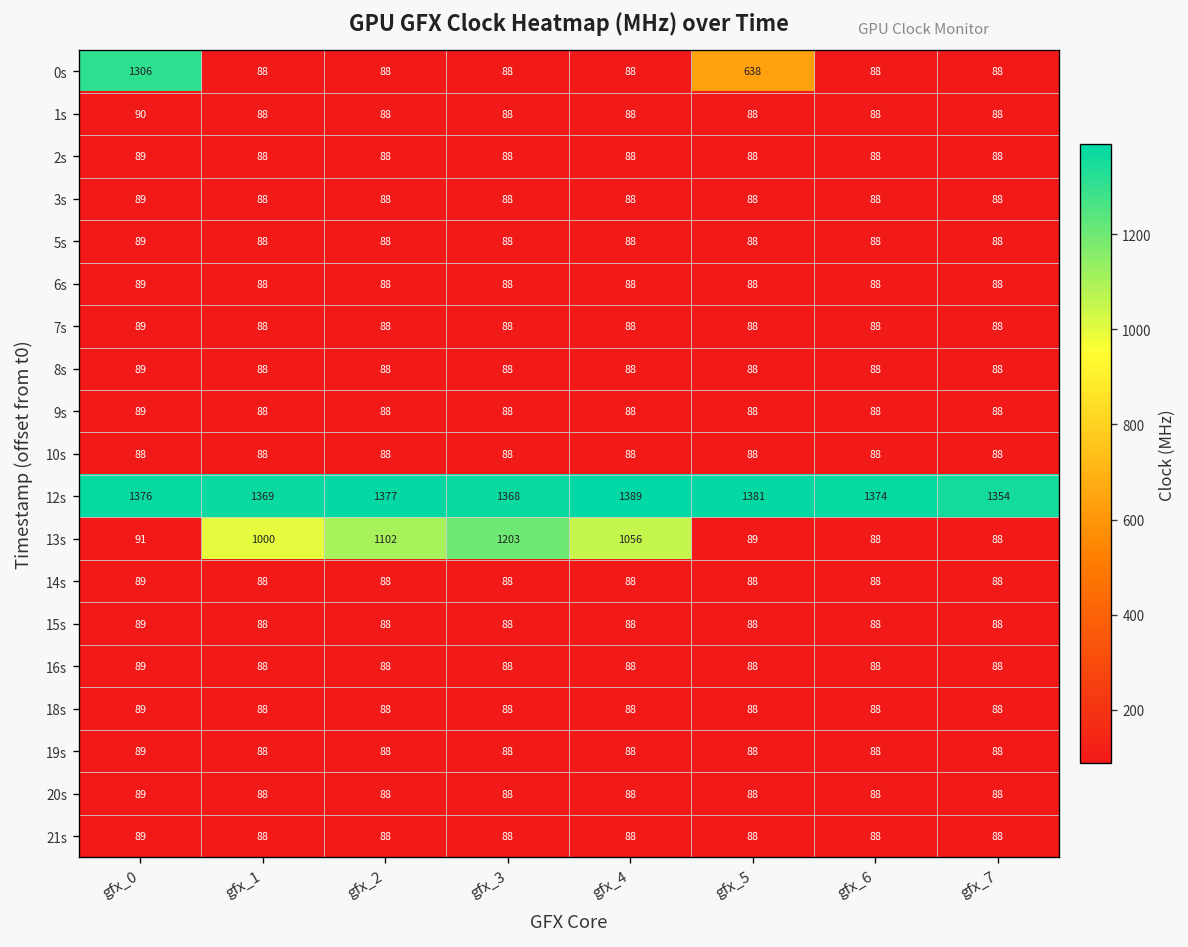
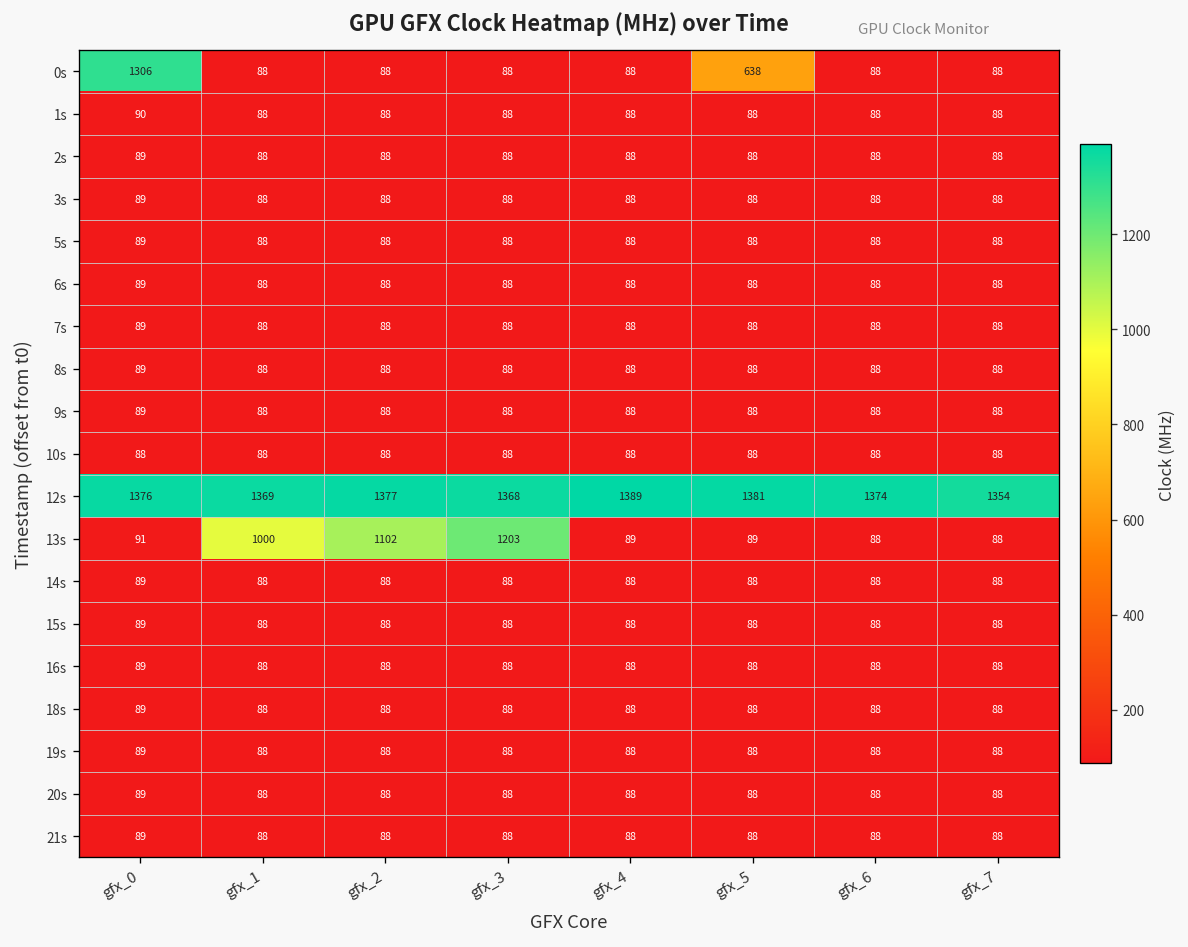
  {
    "0s": {
      "gfx_0": 1306,
      "gfx_1": 88,
      "gfx_2": 88,
      "gfx_3": 88,
      "gfx_4": 88,
      "gfx_5": 638,
      "gfx_6": 88,
      "gfx_7": 88
    },
    "1s": {
      "gfx_0": 90,
      "gfx_1": 88,
      "gfx_2": 88,
      "gfx_3": 88,
      "gfx_4": 88,
      "gfx_5": 88,
      "gfx_6": 88,
      "gfx_7": 88
    },
    "2s": {
      "gfx_0": 89,
      "gfx_1": 88,
      "gfx_2": 88,
      "gfx_3": 88,
      "gfx_4": 88,
      "gfx_5": 88,
      "gfx_6": 88,
      "gfx_7": 88
    },
    "3s": {
      "gfx_0": 89,
      "gfx_1": 88,
      "gfx_2": 88,
      "gfx_3": 88,
      "gfx_4": 88,
      "gfx_5": 88,
      "gfx_6": 88,
      "gfx_7": 88
    },
    "5s": {
      "gfx_0": 89,
      "gfx_1": 88,
      "gfx_2": 88,
      "gfx_3": 88,
      "gfx_4": 88,
      "gfx_5": 88,
      "gfx_6": 88,
      "gfx_7": 88
    },
    "6s": {
      "gfx_0": 89,
      "gfx_1": 88,
      "gfx_2": 88,
      "gfx_3": 88,
      "gfx_4": 88,
      "gfx_5": 88,
      "gfx_6": 88,
      "gfx_7": 88
    },
    "7s": {
      "gfx_0": 89,
      "gfx_1": 88,
      "gfx_2": 88,
      "gfx_3": 88,
      "gfx_4": 88,
      "gfx_5": 88,
      "gfx_6": 88,
      "gfx_7": 88
    },
    "8s": {
      "gfx_0": 89,
      "gfx_1": 88,
      "gfx_2": 88,
      "gfx_3": 88,
      "gfx_4": 88,
      "gfx_5": 88,
      "gfx_6": 88,
      "gfx_7": 88
    },
    "9s": {
      "gfx_0": 89,
      "gfx_1": 88,
      "gfx_2": 88,
      "gfx_3": 88,
      "gfx_4": 88,
      "gfx_5": 88,
      "gfx_6": 88,
      "gfx_7": 88
    },
    "10s": {
      "gfx_0": 88,
      "gfx_1": 88,
      "gfx_2": 88,
      "gfx_3": 88,
      "gfx_4": 88,
      "gfx_5": 88,
      "gfx_6": 88,
      "gfx_7": 88
    },
    "12s": {
      "gfx_0": 1376,
      "gfx_1": 1369,
      "gfx_2": 1377,
      "gfx_3": 1368,
      "gfx_4": 1389,
      "gfx_5": 1381,
      "gfx_6": 1374,
      "gfx_7": 1354
    },
    "13s": {
      "gfx_0": 91,
      "gfx_1": 1000,
      "gfx_2": 1102,
      "gfx_3": 1203,
-     "gfx_4": 1056,
+     "gfx_4": 89,
      "gfx_5": 89,
      "gfx_6": 88,
      "gfx_7": 88
    },
    "14s": {
      "gfx_0": 89,
      "gfx_1": 88,
      "gfx_2": 88,
      "gfx_3": 88,
      "gfx_4": 88,
      "gfx_5": 88,
      "gfx_6": 88,
      "gfx_7": 88
    },
    "15s": {
      "gfx_0": 89,
      "gfx_1": 88,
      "gfx_2": 88,
      "gfx_3": 88,
      "gfx_4": 88,
      "gfx_5": 88,
      "gfx_6": 88,
      "gfx_7": 88
    },
    "16s": {
      "gfx_0": 89,
      "gfx_1": 88,
      "gfx_2": 88,
      "gfx_3": 88,
      "gfx_4": 88,
      "gfx_5": 88,
      "gfx_6": 88,
      "gfx_7": 88
    },
    "18s": {
      "gfx_0": 89,
      "gfx_1": 88,
      "gfx_2": 88,
      "gfx_3": 88,
      "gfx_4": 88,
      "gfx_5": 88,
      "gfx_6": 88,
      "gfx_7": 88
    },
    "19s": {
      "gfx_0": 89,
      "gfx_1": 88,
      "gfx_2": 88,
      "gfx_3": 88,
      "gfx_4": 88,
      "gfx_5": 88,
      "gfx_6": 88,
      "gfx_7": 88
    },
    "20s": {
      "gfx_0": 89,
      "gfx_1": 88,
      "gfx_2": 88,
      "gfx_3": 88,
      "gfx_4": 88,
      "gfx_5": 88,
      "gfx_6": 88,
      "gfx_7": 88
    },
    "21s": {
      "gfx_0": 89,
      "gfx_1": 88,
      "gfx_2": 88,
      "gfx_3": 88,
      "gfx_4": 88,
      "gfx_5": 88,
      "gfx_6": 88,
      "gfx_7": 88
    }
  }
